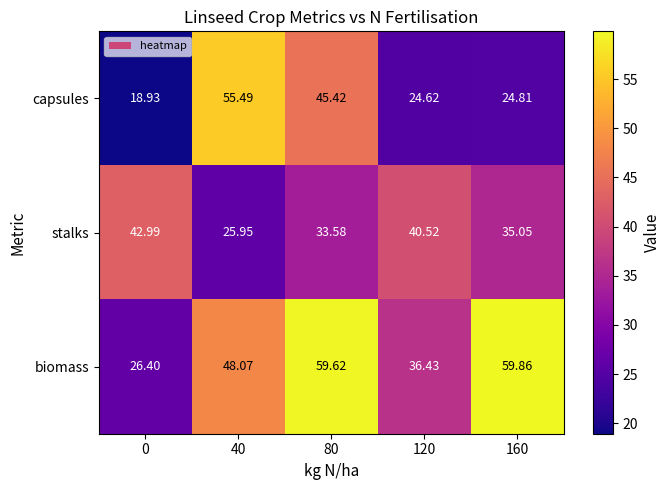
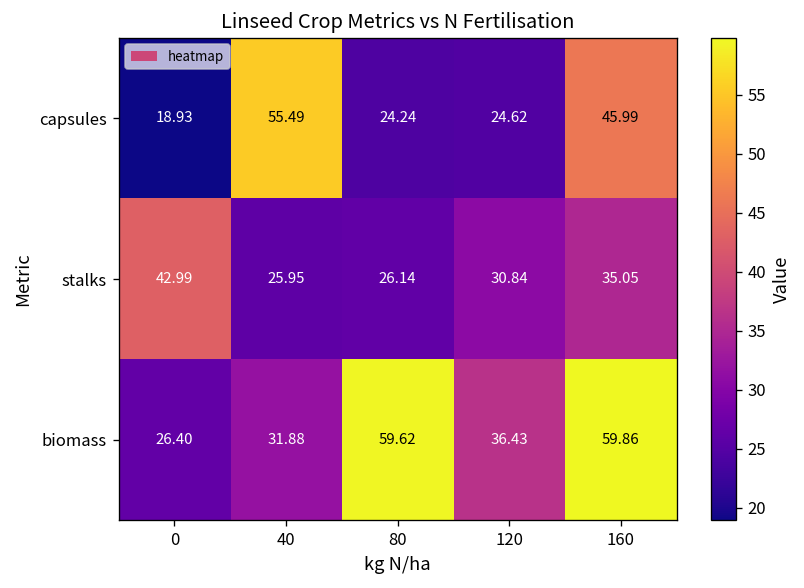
  {
    "capsules": {
      "0": 18.93,
      "40": 55.49,
-     "80": 45.42,
+     "80": 24.24,
      "120": 24.62,
-     "160": 24.81
+     "160": 45.99
    },
    "stalks": {
      "0": 42.99,
      "40": 25.95,
-     "80": 33.58,
-     "120": 40.52,
+     "80": 26.14,
+     "120": 30.84,
      "160": 35.05
    },
    "biomass": {
      "0": 26.40,
-     "40": 48.07,
+     "40": 31.88,
      "80": 59.62,
      "120": 36.43,
      "160": 59.86
    }
  }
